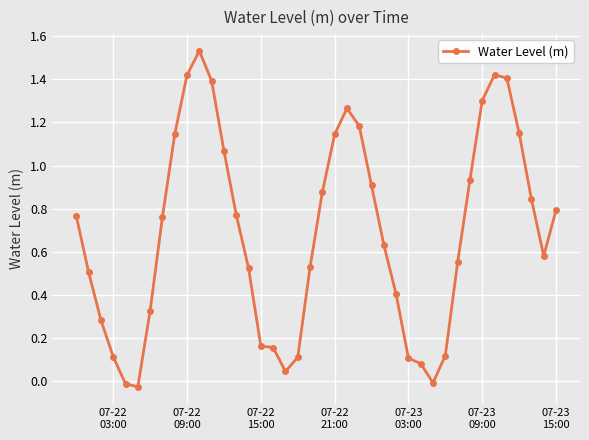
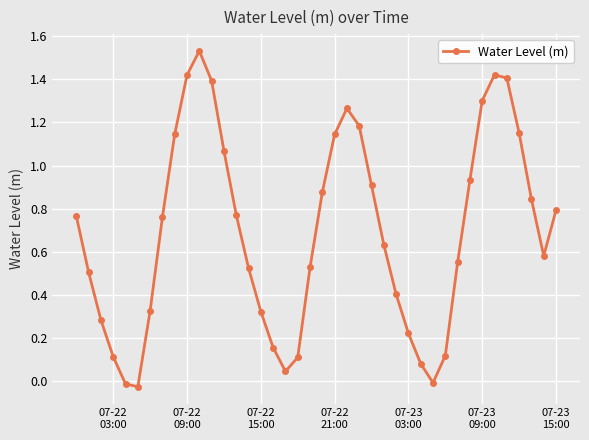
  {
    "07-22 03:00": 0.11,
    "07-22 09:00": 1.42,
-   "07-22 15:00": 0.16,
+   "07-22 15:00": 0.32,
    "07-22 21:00": 1.14,
-   "07-23 03:00": 0.11,
+   "07-23 03:00": 0.22,
    "07-23 09:00": 1.30,
    "07-23 15:00": 0.79
  }
